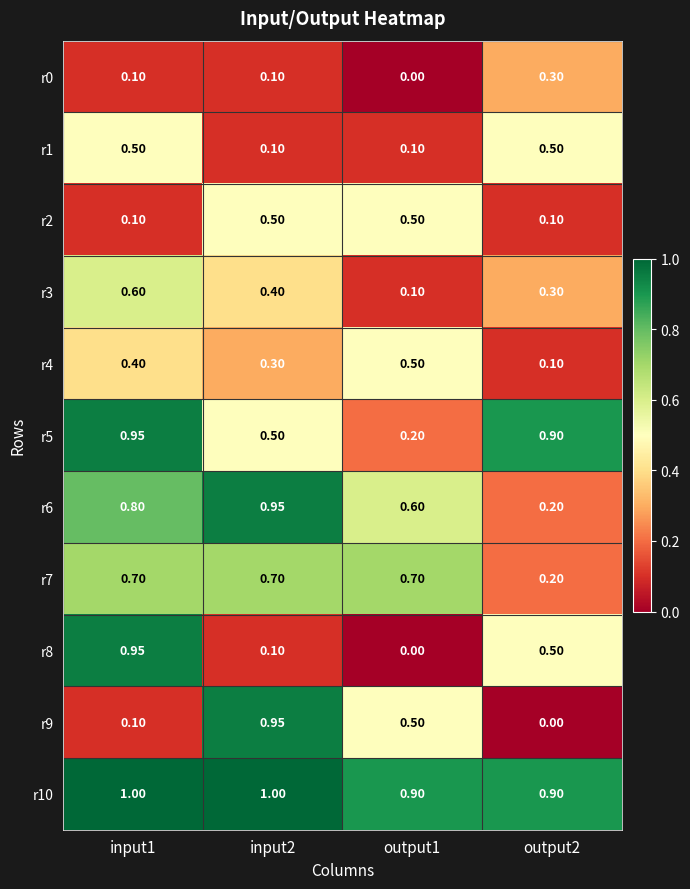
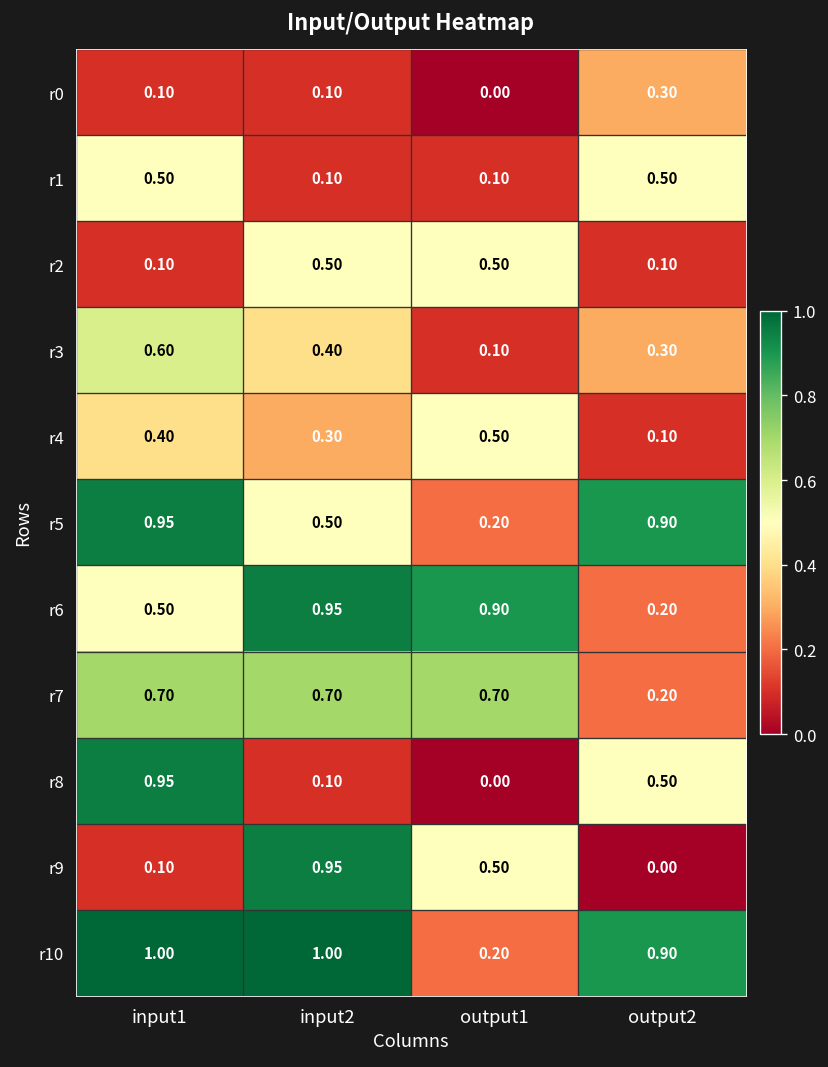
  {
    "r0": {
      "input1": 0.10,
      "input2": 0.10,
      "output1": 0.00,
      "output2": 0.30
    },
    "r1": {
      "input1": 0.50,
      "input2": 0.10,
      "output1": 0.10,
      "output2": 0.50
    },
    "r2": {
      "input1": 0.10,
      "input2": 0.50,
      "output1": 0.50,
      "output2": 0.10
    },
    "r3": {
      "input1": 0.60,
      "input2": 0.40,
      "output1": 0.10,
      "output2": 0.30
    },
    "r4": {
      "input1": 0.40,
      "input2": 0.30,
      "output1": 0.50,
      "output2": 0.10
    },
    "r5": {
      "input1": 0.95,
      "input2": 0.50,
      "output1": 0.20,
      "output2": 0.90
    },
    "r6": {
-     "input1": 0.80,
+     "input1": 0.50,
      "input2": 0.95,
-     "output1": 0.60,
+     "output1": 0.90,
      "output2": 0.20
    },
    "r7": {
      "input1": 0.70,
      "input2": 0.70,
      "output1": 0.70,
      "output2": 0.20
    },
    "r8": {
      "input1": 0.95,
      "input2": 0.10,
      "output1": 0.00,
      "output2": 0.50
    },
    "r9": {
      "input1": 0.10,
      "input2": 0.95,
      "output1": 0.50,
      "output2": 0.00
    },
    "r10": {
      "input1": 1.00,
      "input2": 1.00,
-     "output1": 0.90,
+     "output1": 0.20,
      "output2": 0.90
    }
  }
